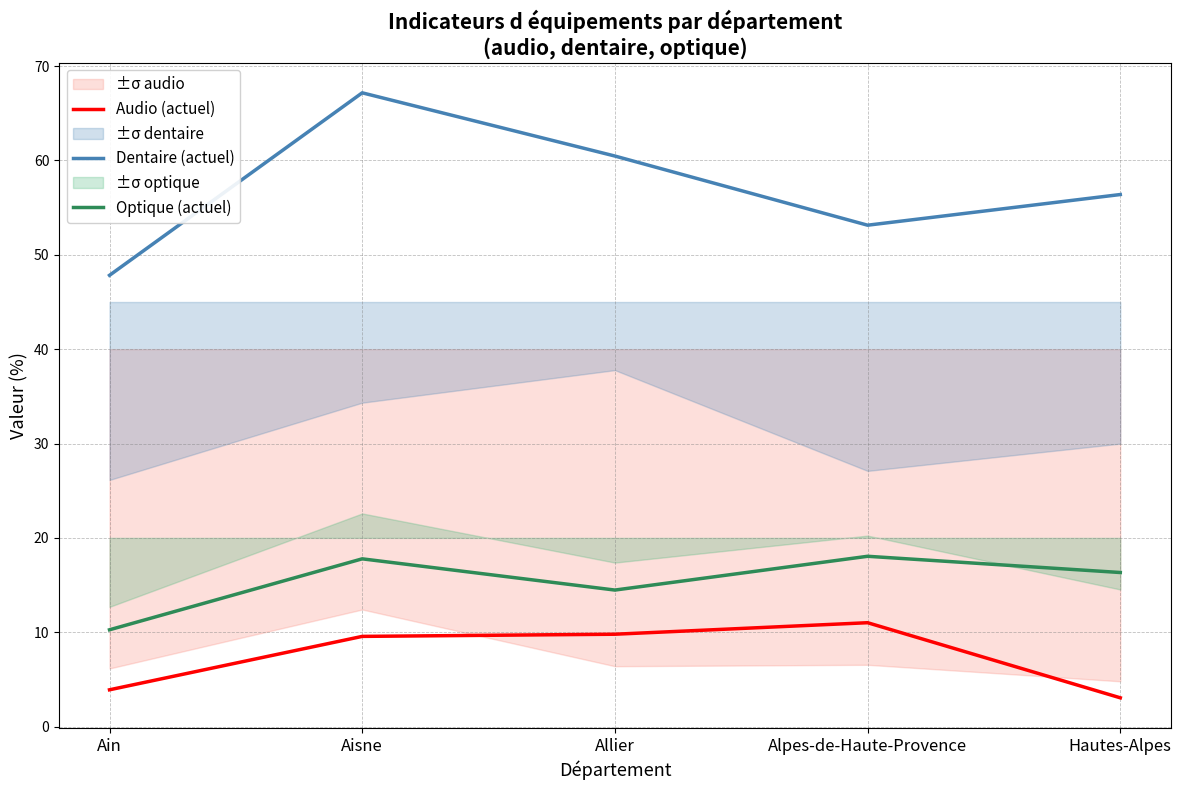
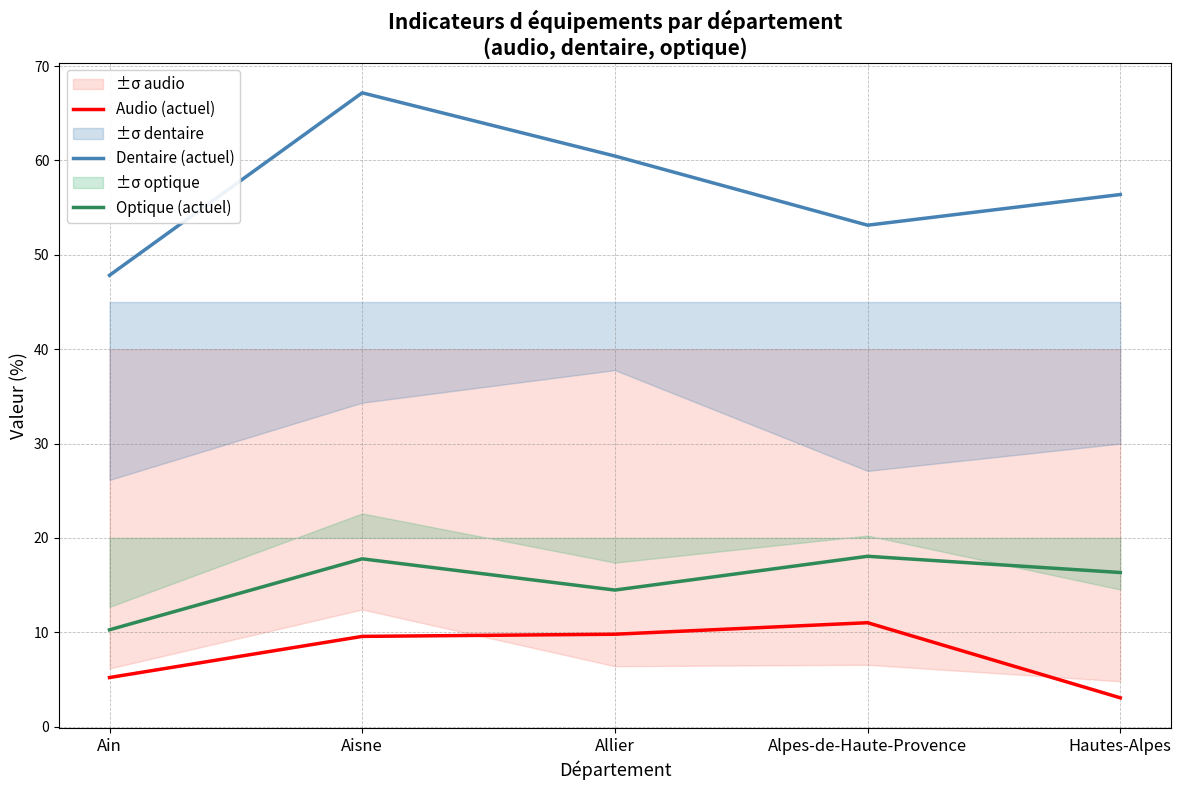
  {
    "Audio (actuel)": {
-     "Ain": 4,
+     "Ain": 5,
      "Aisne": 10,
      "Allier": 10,
      "Alpes-de-Haute-Provence": 11,
      "Hautes-Alpes": 3
    }
  }
